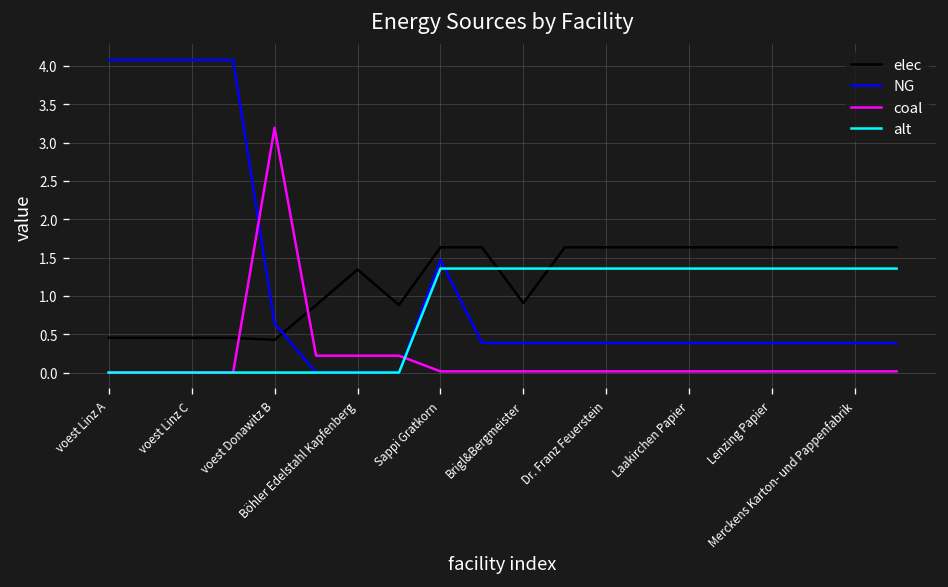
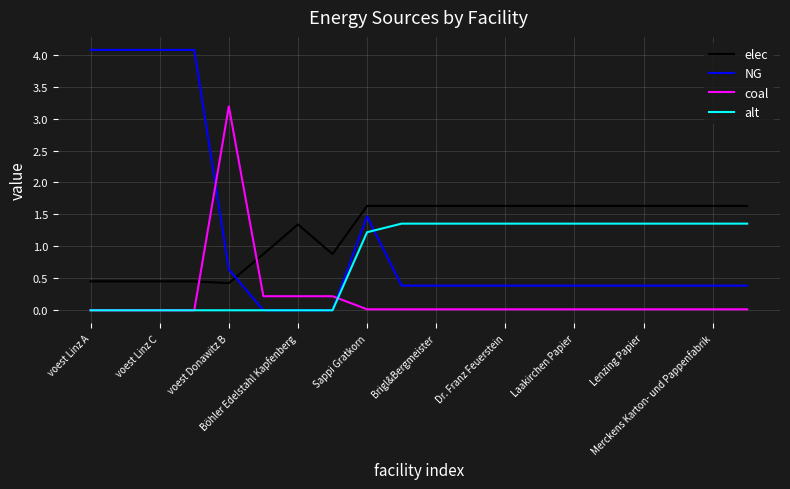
  {
    "elec": {
      "voest Linz A": 0.5,
      "voest Linz C": 0.5,
      "voest Donawitz B": 0.4,
      "Böhler Edelstahl Kapfenberg": 1.3,
      "Sappi Gratkorn": 1.6,
-     "Brigl&Bergmeister": 0.9,
+     "Brigl&Bergmeister": 1.6,
      "Dr. Franz Feuerstein": 1.6,
      "Laakirchen Papier": 1.6,
      "Lenzing Papier": 1.6,
      "Merckens Karton- und Pappenfabrik": 1.6
    },
    "NG": {
      "voest Linz A": 4.1,
      "voest Linz C": 4.1,
      "voest Donawitz B": 0.6,
      "Sappi Gratkorn": 1.5,
      "Brigl&Bergmeister": 0.4,
      "Dr. Franz Feuerstein": 0.4,
      "Laakirchen Papier": 0.4,
      "Lenzing Papier": 0.4,
      "Merckens Karton- und Pappenfabrik": 0.4
    },
    "coal": {
      "voest Donawitz B": 3.2,
      "Böhler Edelstahl Kapfenberg": 0.2,
      "Sappi Gratkorn": 0.0,
      "Brigl&Bergmeister": 0.0,
      "Dr. Franz Feuerstein": 0.0,
      "Laakirchen Papier": 0.0,
      "Lenzing Papier": 0.0,
      "Merckens Karton- und Pappenfabrik": 0.0
    },
    "alt": {
      "voest Donawitz B": 0.0,
-     "Sappi Gratkorn": 1.4,
+     "Sappi Gratkorn": 1.2,
      "Brigl&Bergmeister": 1.4,
      "Dr. Franz Feuerstein": 1.4,
      "Laakirchen Papier": 1.4,
      "Lenzing Papier": 1.4,
      "Merckens Karton- und Pappenfabrik": 1.4
    }
  }
